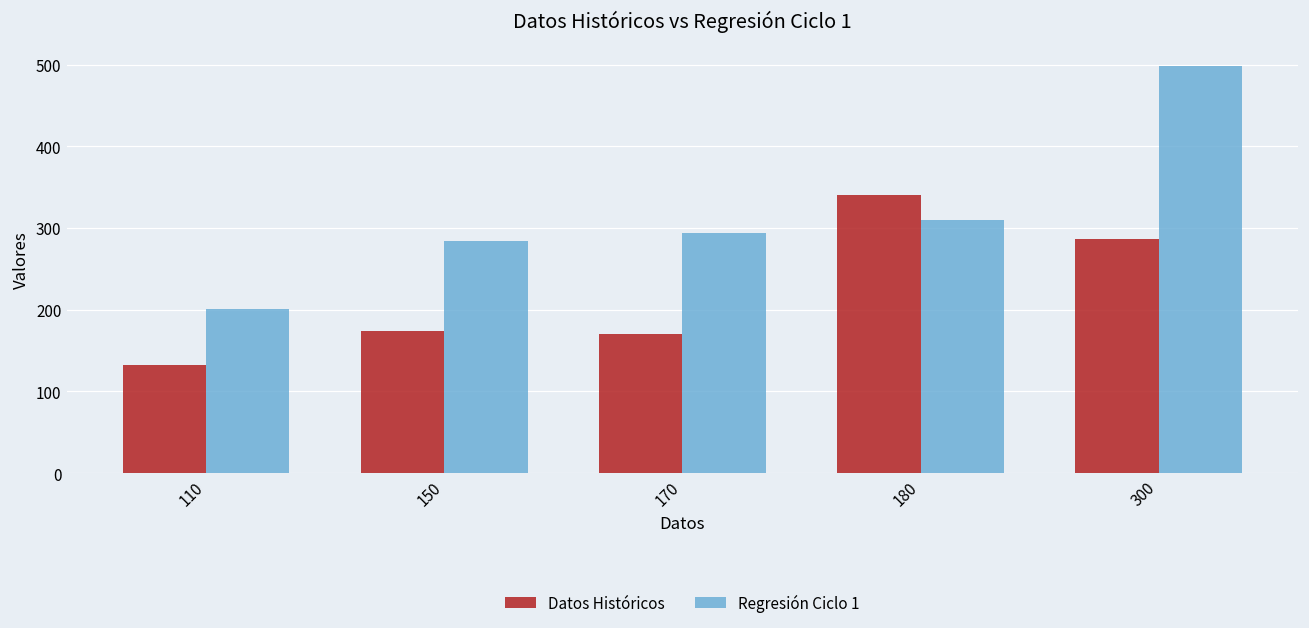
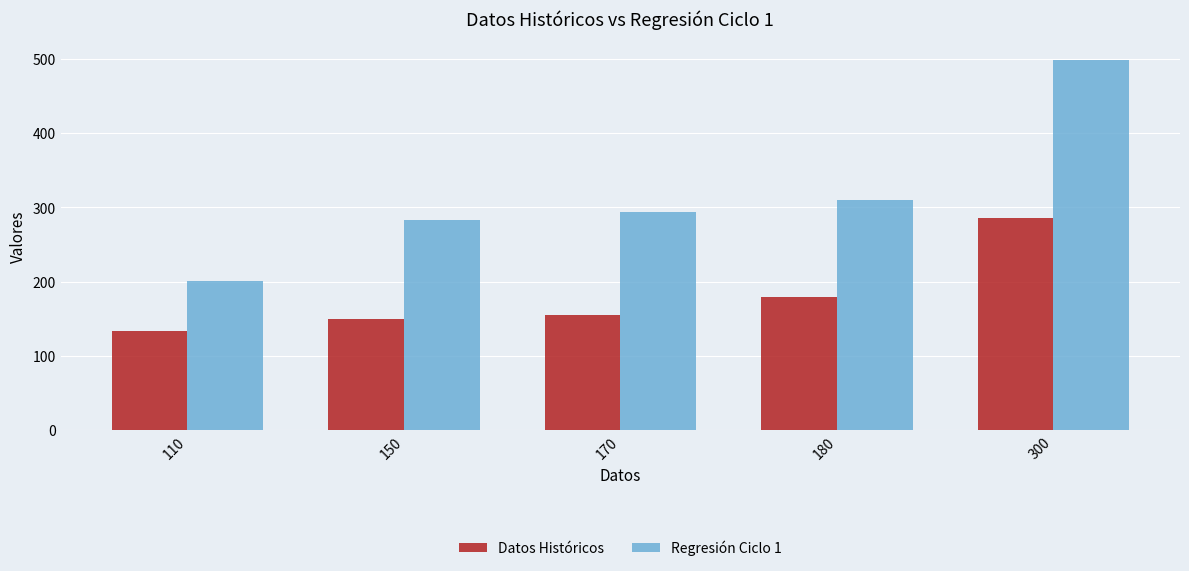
  {
    "Datos Históricos": {
      "110": 130,
-     "150": 170,
-     "170": 170,
-     "180": 340,
+     "150": 150,
+     "170": 160,
+     "180": 180,
      "300": 290
    },
    "Regresión Ciclo 1": {
      "110": 200,
      "150": 280,
      "170": 290,
      "180": 310,
      "300": 500
    }
  }
